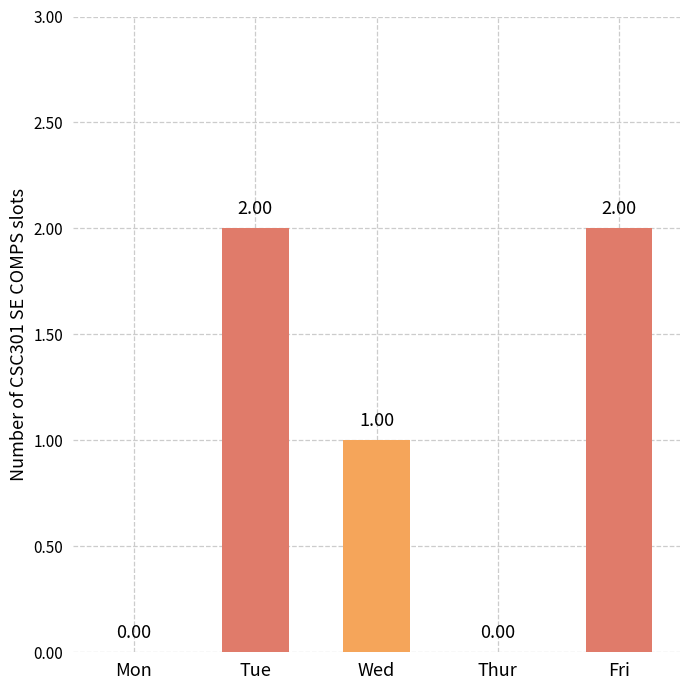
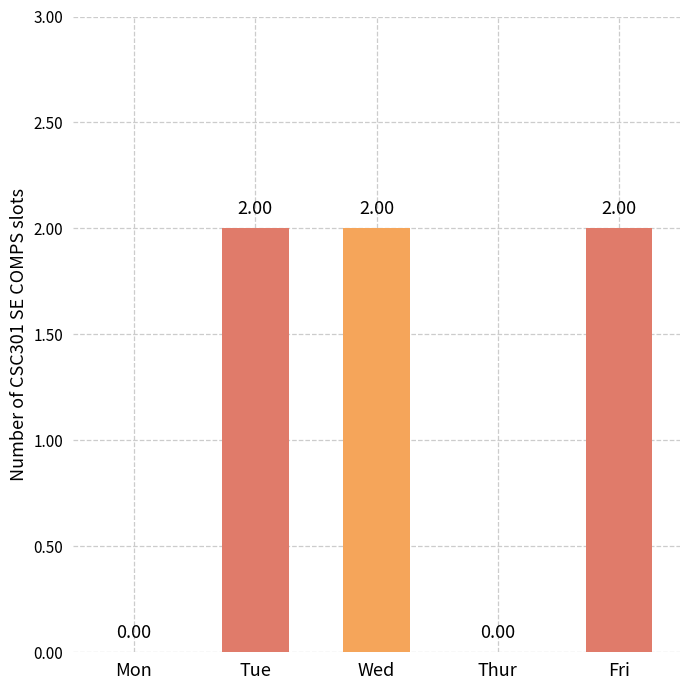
  {
    "Mon": 0.00,
    "Tue": 2.00,
-   "Wed": 1.00,
+   "Wed": 2.00,
    "Thur": 0.00,
    "Fri": 2.00
  }
